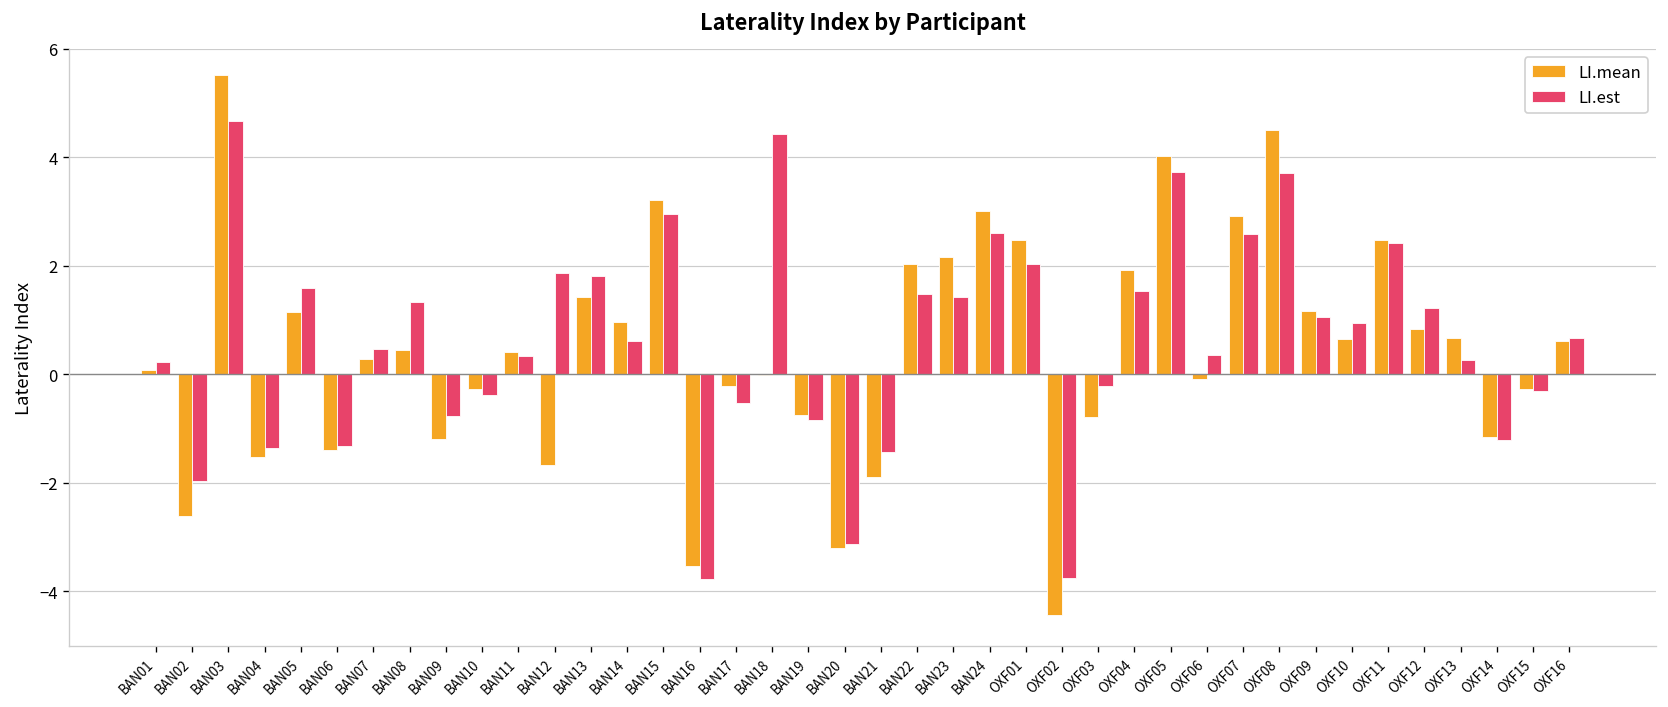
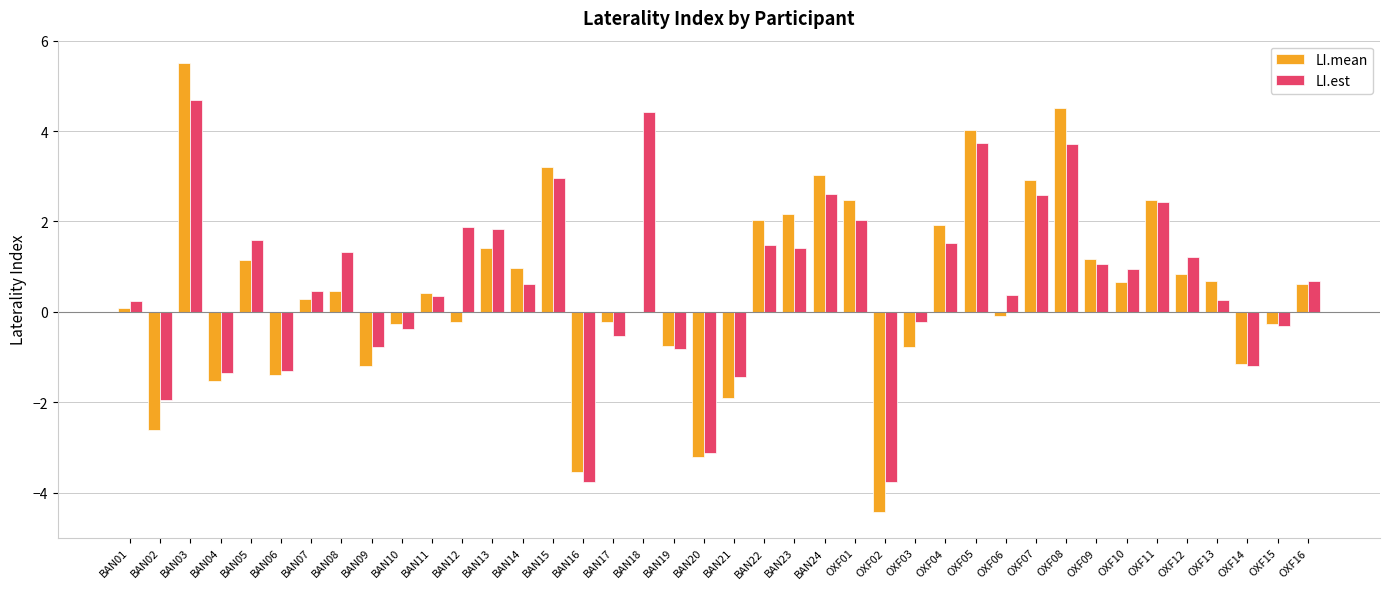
  {
    "LI.mean": {
      "BAN01": 0.1,
      "BAN02": -2.6,
      "BAN03": 5.5,
      "BAN04": -1.5,
      "BAN05": 1.1,
      "BAN06": -1.4,
      "BAN07": 0.3,
      "BAN08": 0.5,
      "BAN09": -1.2,
      "BAN10": -0.3,
      "BAN11": 0.4,
-     "BAN12": -1.7,
+     "BAN12": -0.2,
      "BAN13": 1.4,
      "BAN14": 1.0,
      "BAN15": 3.2,
      "BAN16": -3.5,
      "BAN17": -0.2,
      "BAN19": -0.8,
      "BAN20": -3.2,
      "BAN21": -1.9,
      "BAN22": 2.0,
      "BAN23": 2.2,
      "BAN24": 3.0,
      "OXF01": 2.5,
      "OXF02": -4.4,
      "OXF03": -0.8,
      "OXF04": 1.9,
      "OXF05": 4.0,
      "OXF06": -0.1,
      "OXF07": 2.9,
      "OXF08": 4.5,
      "OXF09": 1.2,
      "OXF10": 0.7,
      "OXF11": 2.5,
      "OXF12": 0.8,
      "OXF13": 0.7,
      "OXF14": -1.2,
      "OXF15": -0.3,
      "OXF16": 0.6
    },
    "LI.est": {
      "BAN01": 0.2,
      "BAN02": -2.0,
      "BAN03": 4.7,
      "BAN04": -1.3,
      "BAN05": 1.6,
      "BAN06": -1.3,
      "BAN07": 0.5,
      "BAN08": 1.3,
      "BAN09": -0.8,
      "BAN10": -0.4,
      "BAN11": 0.3,
      "BAN12": 1.9,
      "BAN13": 1.8,
      "BAN14": 0.6,
      "BAN15": 3.0,
      "BAN16": -3.8,
      "BAN17": -0.5,
      "BAN18": 4.4,
      "BAN19": -0.8,
      "BAN20": -3.1,
      "BAN21": -1.4,
      "BAN22": 1.5,
      "BAN23": 1.4,
      "BAN24": 2.6,
      "OXF01": 2.0,
      "OXF02": -3.8,
      "OXF03": -0.2,
      "OXF04": 1.5,
      "OXF05": 3.7,
      "OXF06": 0.4,
      "OXF07": 2.6,
      "OXF08": 3.7,
      "OXF09": 1.1,
      "OXF10": 0.9,
      "OXF11": 2.4,
      "OXF12": 1.2,
      "OXF13": 0.3,
      "OXF14": -1.2,
      "OXF15": -0.3,
      "OXF16": 0.7
    }
  }
